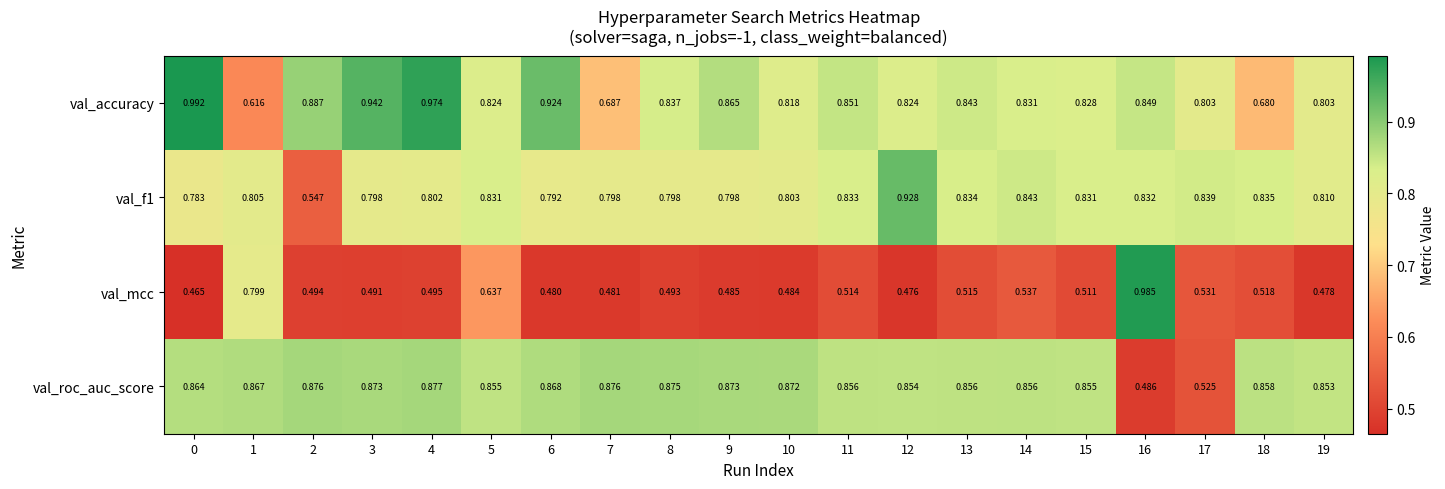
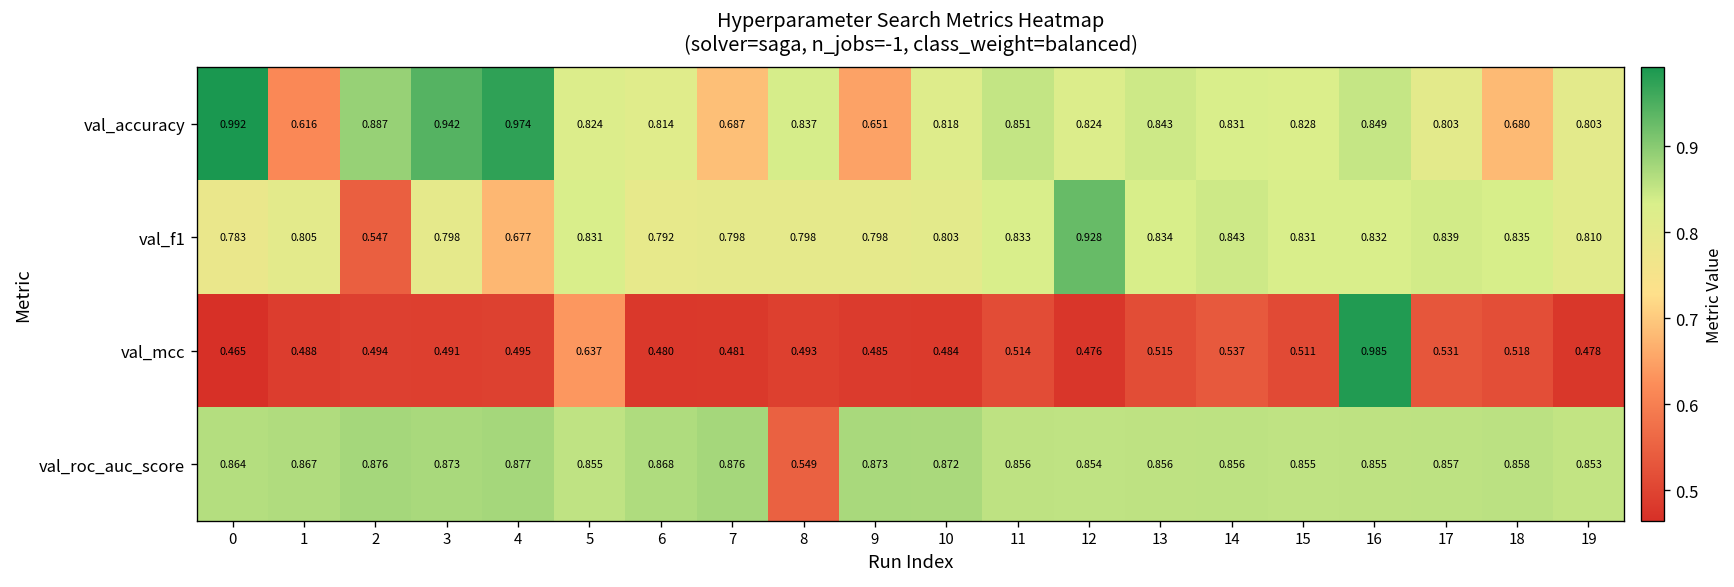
  {
    "val_accuracy": {
      "0": 0.992,
      "1": 0.616,
      "2": 0.887,
      "3": 0.942,
      "4": 0.974,
      "5": 0.824,
-     "6": 0.924,
+     "6": 0.814,
      "7": 0.687,
      "8": 0.837,
-     "9": 0.865,
+     "9": 0.651,
      "10": 0.818,
      "11": 0.851,
      "12": 0.824,
      "13": 0.843,
      "14": 0.831,
      "15": 0.828,
      "16": 0.849,
      "17": 0.803,
      "18": 0.680,
      "19": 0.803
    },
    "val_f1": {
      "0": 0.783,
      "1": 0.805,
      "2": 0.547,
      "3": 0.798,
-     "4": 0.802,
+     "4": 0.677,
      "5": 0.831,
      "6": 0.792,
      "7": 0.798,
      "8": 0.798,
      "9": 0.798,
      "10": 0.803,
      "11": 0.833,
      "12": 0.928,
      "13": 0.834,
      "14": 0.843,
      "15": 0.831,
      "16": 0.832,
      "17": 0.839,
      "18": 0.835,
      "19": 0.810
    },
    "val_mcc": {
      "0": 0.465,
-     "1": 0.799,
+     "1": 0.488,
      "2": 0.494,
      "3": 0.491,
      "4": 0.495,
      "5": 0.637,
      "6": 0.480,
      "7": 0.481,
      "8": 0.493,
      "9": 0.485,
      "10": 0.484,
      "11": 0.514,
      "12": 0.476,
      "13": 0.515,
      "14": 0.537,
      "15": 0.511,
      "16": 0.985,
      "17": 0.531,
      "18": 0.518,
      "19": 0.478
    },
    "val_roc_auc_score": {
      "0": 0.864,
      "1": 0.867,
      "2": 0.876,
      "3": 0.873,
      "4": 0.877,
      "5": 0.855,
      "6": 0.868,
      "7": 0.876,
-     "8": 0.875,
+     "8": 0.549,
      "9": 0.873,
      "10": 0.872,
      "11": 0.856,
      "12": 0.854,
      "13": 0.856,
      "14": 0.856,
      "15": 0.855,
-     "16": 0.486,
-     "17": 0.525,
+     "16": 0.855,
+     "17": 0.857,
      "18": 0.858,
      "19": 0.853
    }
  }
